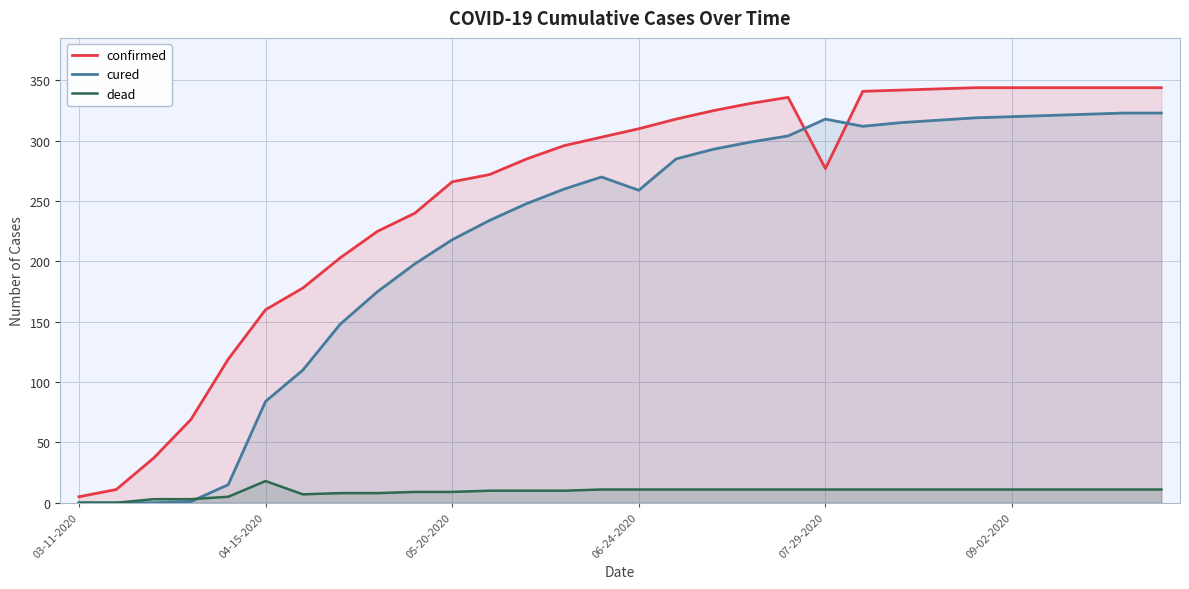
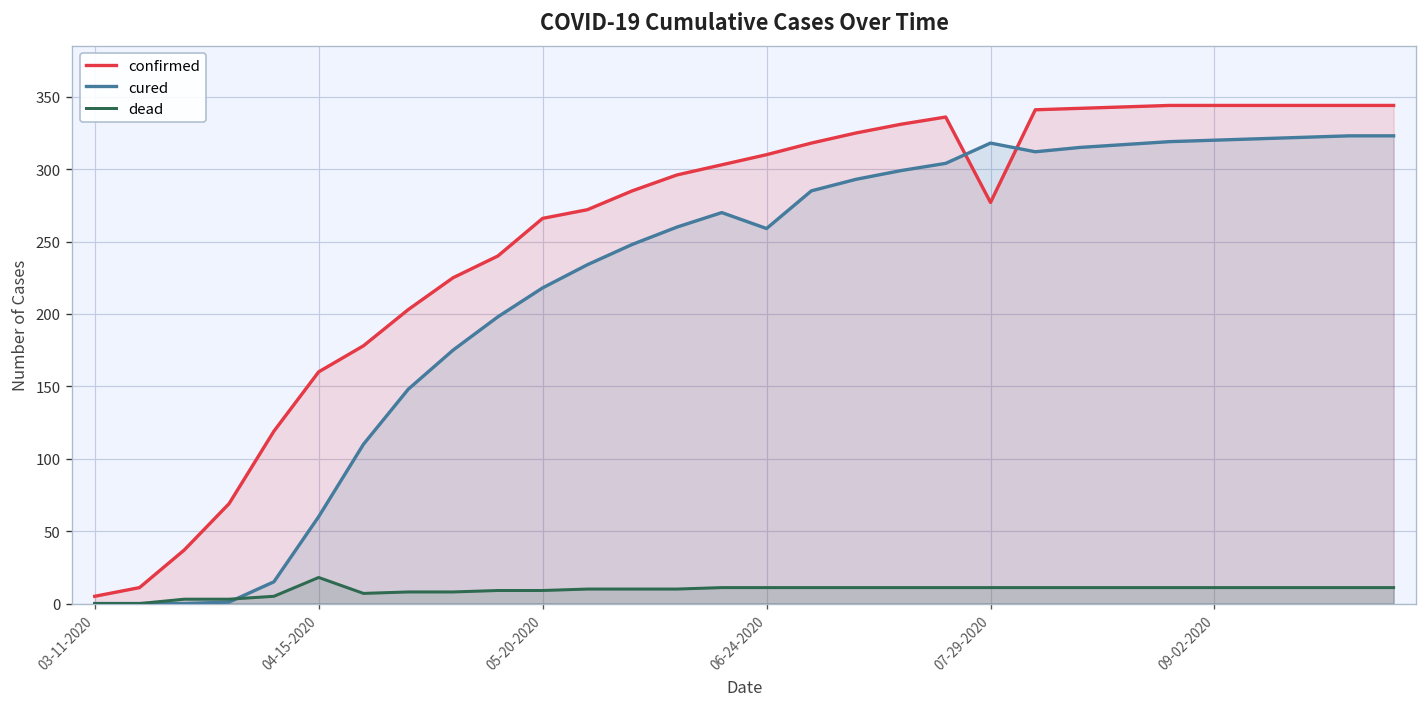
  {
    "confirmed": {
      "03-11-2020": 5,
      "04-15-2020": 160,
      "05-20-2020": 266,
      "06-24-2020": 310,
      "07-29-2020": 277,
      "09-02-2020": 344
    },
    "cured": {
-     "04-15-2020": 84,
+     "04-15-2020": 60,
      "05-20-2020": 218,
      "06-24-2020": 259,
      "07-29-2020": 318,
      "09-02-2020": 320
    },
    "dead": {
      "04-15-2020": 18,
      "05-20-2020": 9,
      "06-24-2020": 11,
      "07-29-2020": 11,
      "09-02-2020": 11
    }
  }
